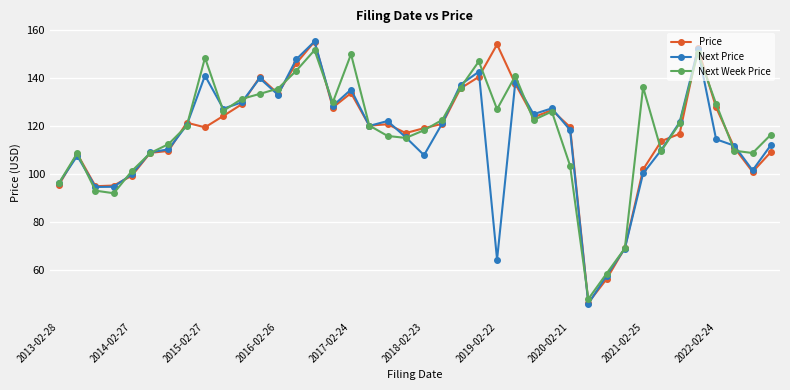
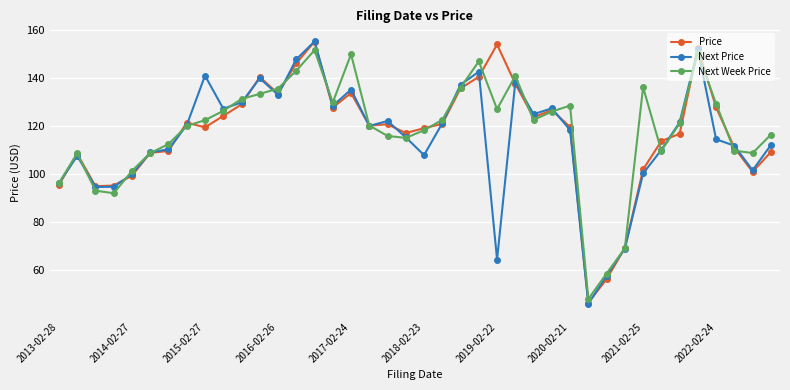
  {
    "Price": {
      "2015-02-27": 120,
      "2017-02-24": 134,
      "2019-02-22": 154,
      "2020-02-21": 120,
      "2021-02-25": 102,
      "2022-02-24": 128
    },
    "Next Price": {
      "2015-02-27": 141,
      "2017-02-24": 135,
      "2018-02-23": 108,
      "2019-02-22": 64,
      "2020-02-21": 118,
      "2021-02-25": 100,
      "2022-02-24": 115
    },
    "Next Week Price": {
      "2014-02-27": 101,
-     "2015-02-27": 149,
+     "2015-02-27": 123,
      "2016-02-26": 136,
      "2017-02-24": 150,
      "2019-02-22": 127,
-     "2020-02-21": 104,
+     "2020-02-21": 129,
      "2021-02-25": 136,
      "2022-02-24": 129
    }
  }
